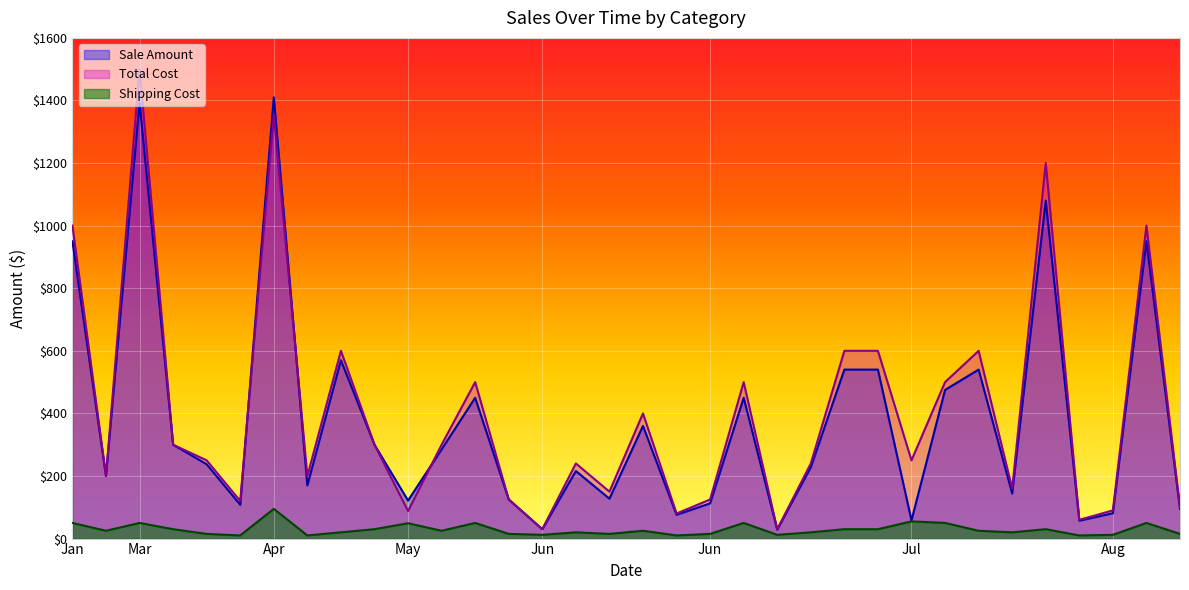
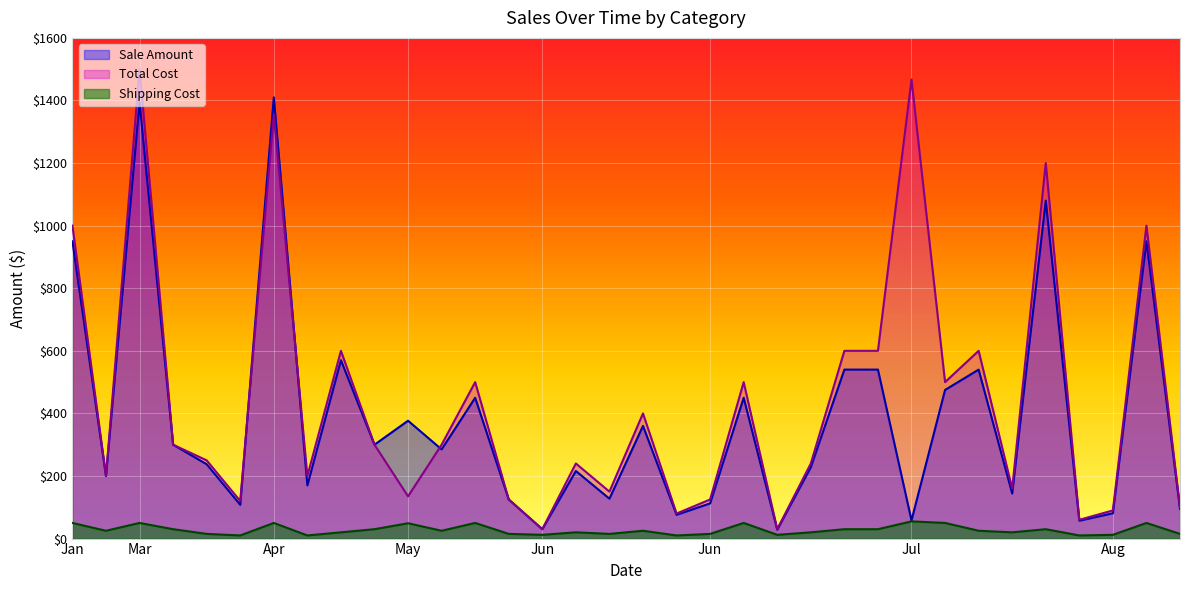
  {
    "Sale Amount": {
      "Jan": "$950",
      "Apr": "$1410",
-     "May": "$120",
+     "May": "$380",
      "Aug": "$80"
    },
    "Total Cost": {
      "Jan": "$1000",
      "Apr": "$1350",
-     "May": "$90",
-     "Jul": "$250",
+     "May": "$140",
+     "Jul": "$1470",
      "Aug": "$90"
    },
    "Shipping Cost": {
      "Jan": "$50",
      "Mar": "$50",
-     "Apr": "$100",
+     "Apr": "$50",
      "May": "$50",
      "Aug": "$10"
    }
  }
